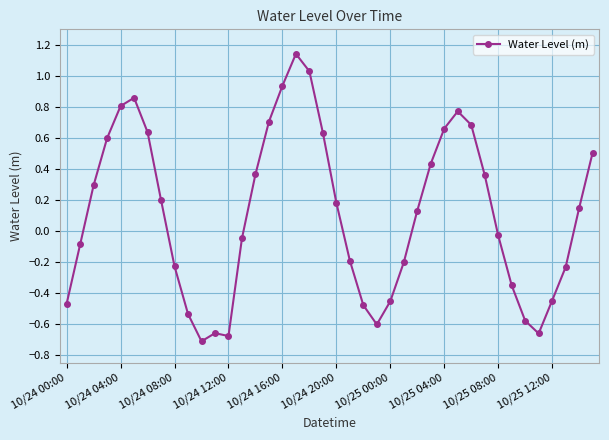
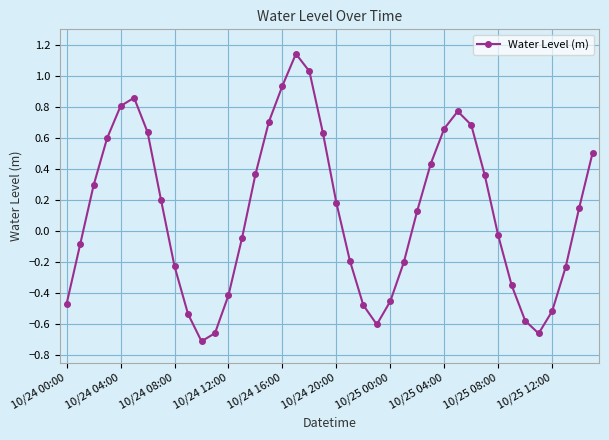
  {
    "10/24 00:00": -0.47,
    "10/24 04:00": 0.81,
    "10/24 08:00": -0.23,
-   "10/24 12:00": -0.68,
+   "10/24 12:00": -0.41,
    "10/24 16:00": 0.94,
    "10/24 20:00": 0.18,
    "10/25 00:00": -0.45,
    "10/25 04:00": 0.66,
    "10/25 08:00": -0.03,
-   "10/25 12:00": -0.45
+   "10/25 12:00": -0.52
  }
